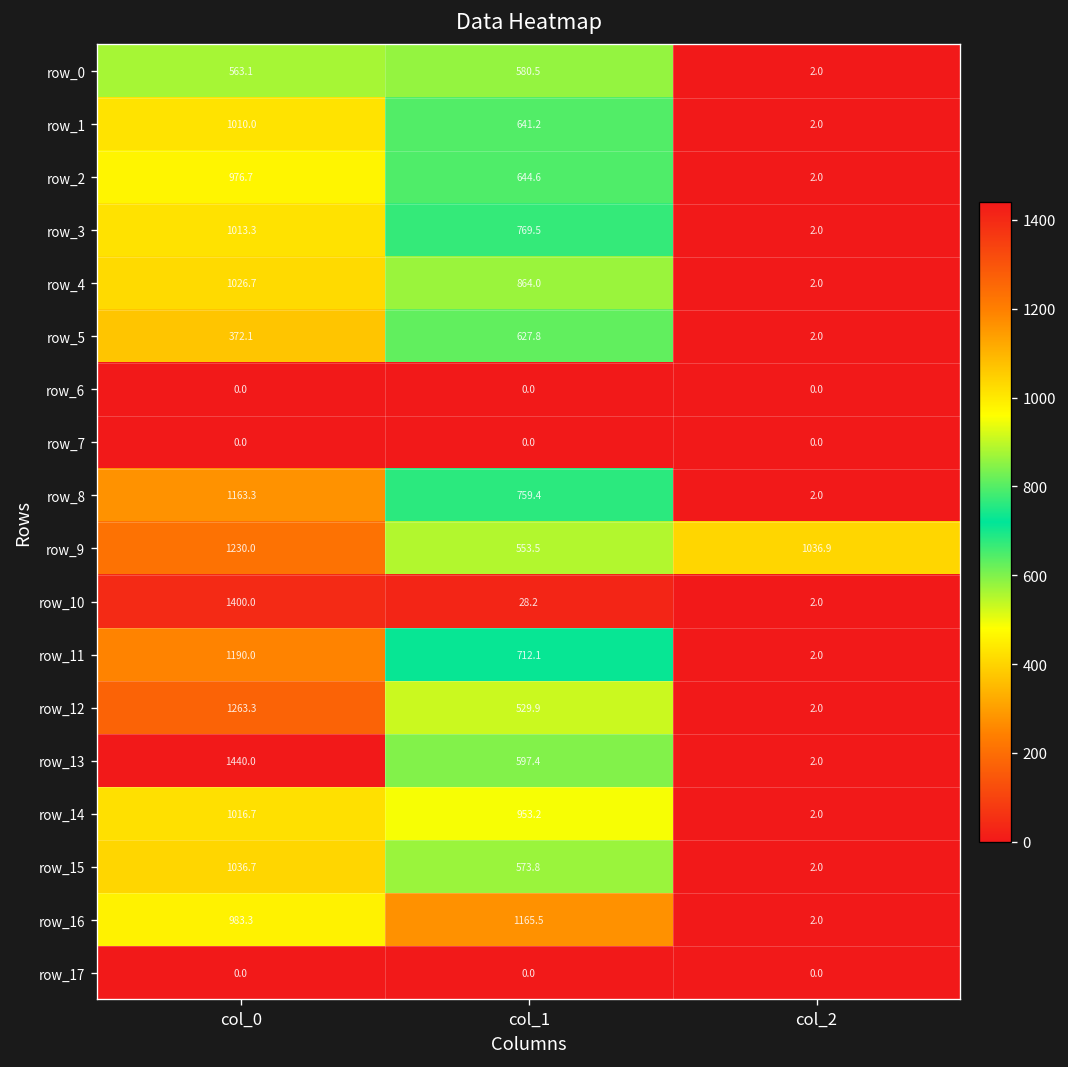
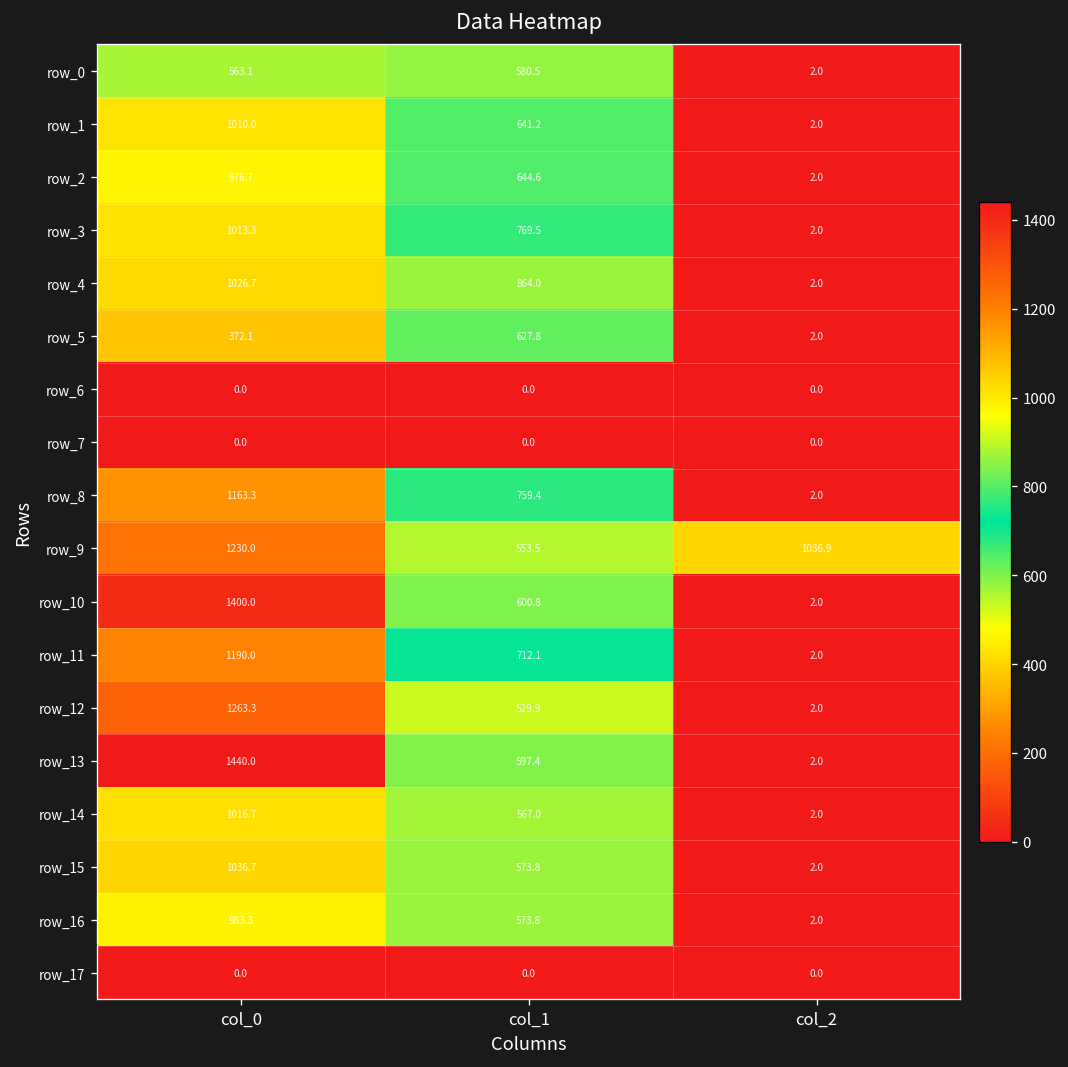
  {
    "row_0": {
      "col_0": 563.1,
      "col_1": 580.5,
      "col_2": 2.0
    },
    "row_1": {
      "col_0": 1010.0,
      "col_1": 641.2,
      "col_2": 2.0
    },
    "row_2": {
      "col_0": 976.7,
      "col_1": 644.6,
      "col_2": 2.0
    },
    "row_3": {
      "col_0": 1013.3,
      "col_1": 769.5,
      "col_2": 2.0
    },
    "row_4": {
      "col_0": 1026.7,
      "col_1": 864.0,
      "col_2": 2.0
    },
    "row_5": {
      "col_0": 372.1,
      "col_1": 627.8,
      "col_2": 2.0
    },
    "row_6": {
      "col_0": 0.0,
      "col_1": 0.0,
      "col_2": 0.0
    },
    "row_7": {
      "col_0": 0.0,
      "col_1": 0.0,
      "col_2": 0.0
    },
    "row_8": {
      "col_0": 1163.3,
      "col_1": 759.4,
      "col_2": 2.0
    },
    "row_9": {
      "col_0": 1230.0,
      "col_1": 553.5,
      "col_2": 1036.9
    },
    "row_10": {
      "col_0": 1400.0,
-     "col_1": 28.2,
+     "col_1": 600.8,
      "col_2": 2.0
    },
    "row_11": {
      "col_0": 1190.0,
      "col_1": 712.1,
      "col_2": 2.0
    },
    "row_12": {
      "col_0": 1263.3,
      "col_1": 529.9,
      "col_2": 2.0
    },
    "row_13": {
      "col_0": 1440.0,
      "col_1": 597.4,
      "col_2": 2.0
    },
    "row_14": {
      "col_0": 1016.7,
-     "col_1": 953.2,
+     "col_1": 567.0,
      "col_2": 2.0
    },
    "row_15": {
      "col_0": 1036.7,
      "col_1": 573.8,
      "col_2": 2.0
    },
    "row_16": {
      "col_0": 983.3,
-     "col_1": 1165.5,
+     "col_1": 573.8,
      "col_2": 2.0
    },
    "row_17": {
      "col_0": 0.0,
      "col_1": 0.0,
      "col_2": 0.0
    }
  }
